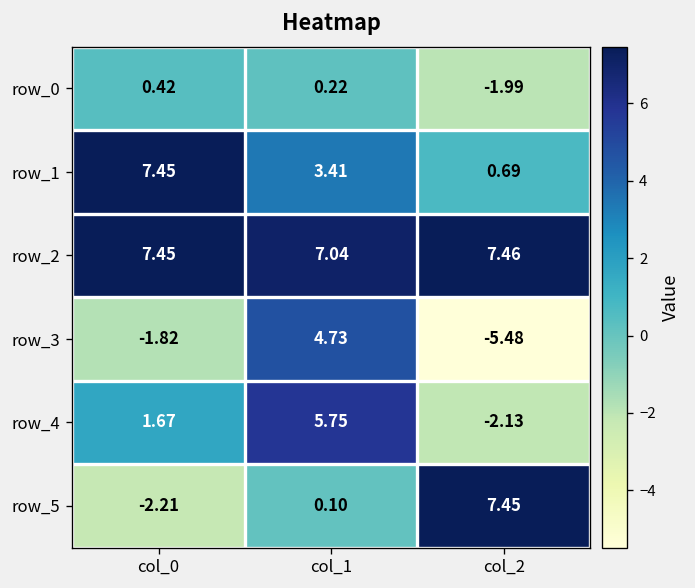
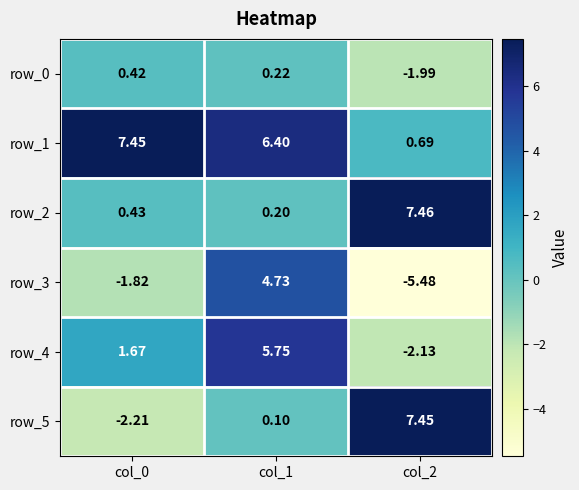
  {
    "row_0": {
      "col_0": 0.42,
      "col_1": 0.22,
      "col_2": -1.99
    },
    "row_1": {
      "col_0": 7.45,
-     "col_1": 3.41,
+     "col_1": 6.40,
      "col_2": 0.69
    },
    "row_2": {
-     "col_0": 7.45,
-     "col_1": 7.04,
+     "col_0": 0.43,
+     "col_1": 0.20,
      "col_2": 7.46
    },
    "row_3": {
      "col_0": -1.82,
      "col_1": 4.73,
      "col_2": -5.48
    },
    "row_4": {
      "col_0": 1.67,
      "col_1": 5.75,
      "col_2": -2.13
    },
    "row_5": {
      "col_0": -2.21,
      "col_1": 0.10,
      "col_2": 7.45
    }
  }
